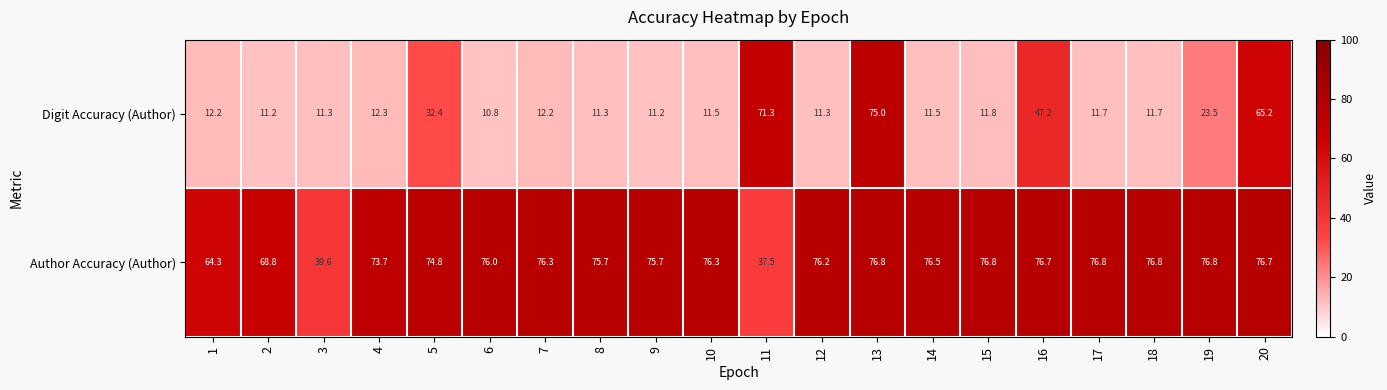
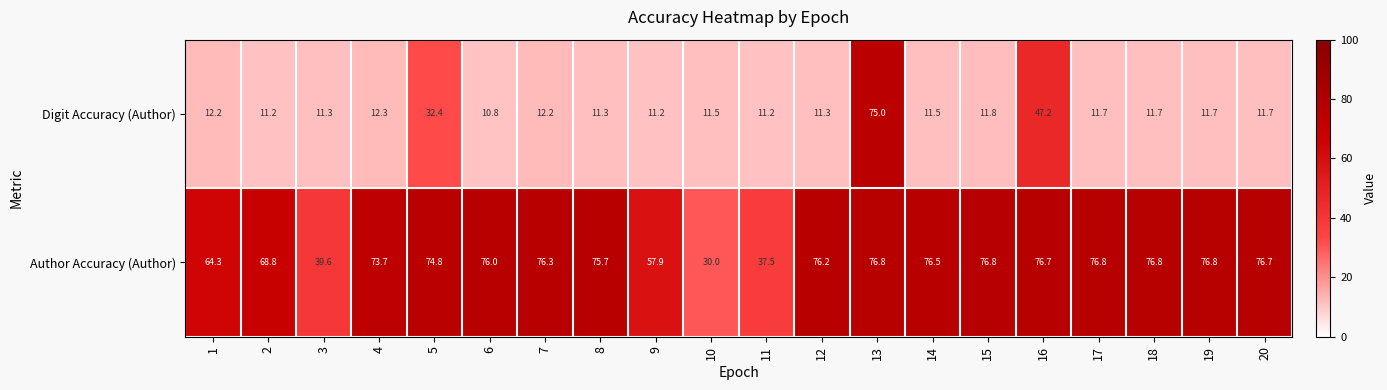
  {
    "Digit Accuracy (Author)": {
      "1": 12.2,
      "2": 11.2,
      "3": 11.3,
      "4": 12.3,
      "5": 32.4,
      "6": 10.8,
      "7": 12.2,
      "8": 11.3,
      "9": 11.2,
      "10": 11.5,
-     "11": 71.3,
+     "11": 11.2,
      "12": 11.3,
      "13": 75.0,
      "14": 11.5,
      "15": 11.8,
      "16": 47.2,
      "17": 11.7,
      "18": 11.7,
-     "19": 23.5,
-     "20": 65.2
+     "19": 11.7,
+     "20": 11.7
    },
    "Author Accuracy (Author)": {
      "1": 64.3,
      "2": 68.8,
      "3": 39.6,
      "4": 73.7,
      "5": 74.8,
      "6": 76.0,
      "7": 76.3,
      "8": 75.7,
-     "9": 75.7,
-     "10": 76.3,
+     "9": 57.9,
+     "10": 30.0,
      "11": 37.5,
      "12": 76.2,
      "13": 76.8,
      "14": 76.5,
      "15": 76.8,
      "16": 76.7,
      "17": 76.8,
      "18": 76.8,
      "19": 76.8,
      "20": 76.7
    }
  }
